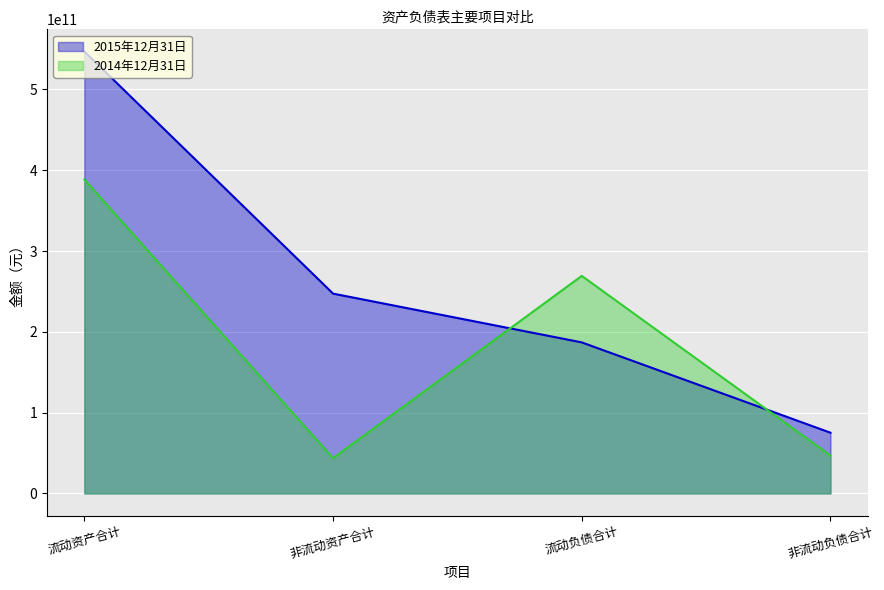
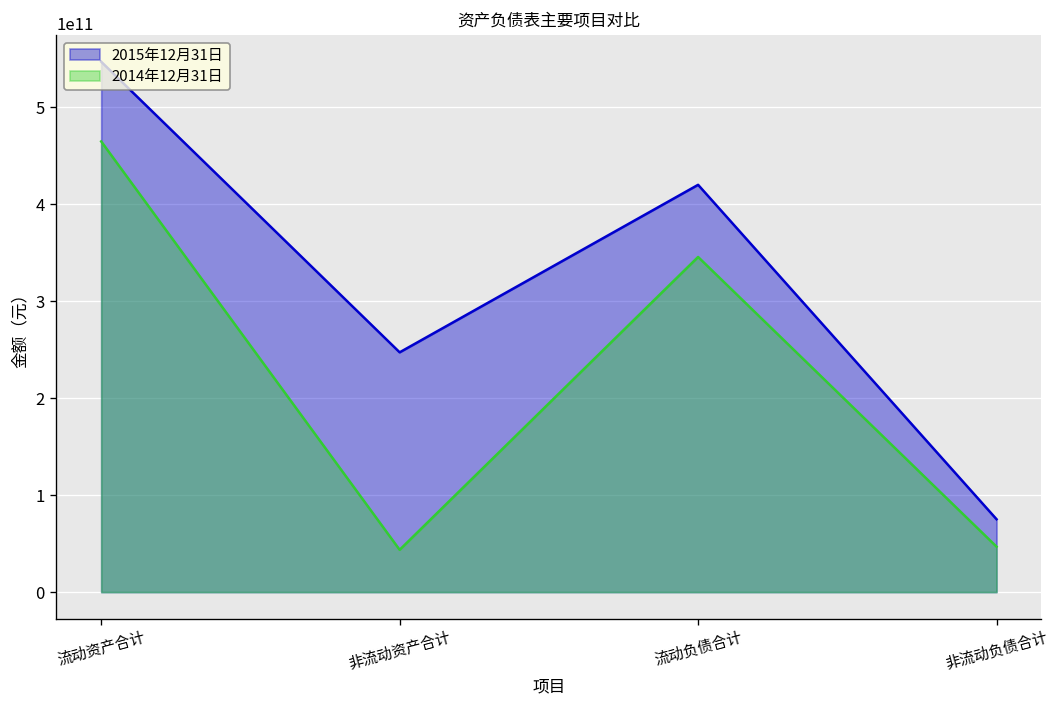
  {
    "2015年12月31日": {
      "非流动资产合计": 250000000000,
-     "流动负债合计": 190000000000,
+     "流动负债合计": 420000000000,
      "非流动负债合计": 80000000000
    },
    "2014年12月31日": {
-     "流动资产合计": 390000000000,
+     "流动资产合计": 460000000000,
      "非流动资产合计": 40000000000,
-     "流动负债合计": 270000000000,
+     "流动负债合计": 350000000000,
      "非流动负债合计": 50000000000
    }
  }
